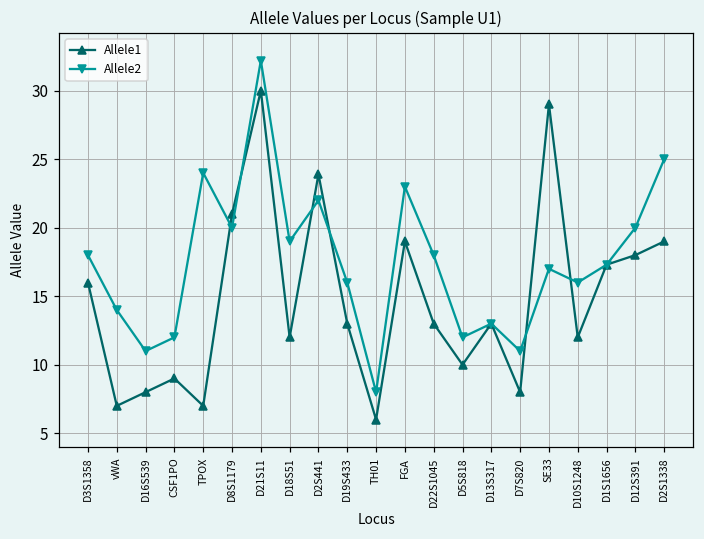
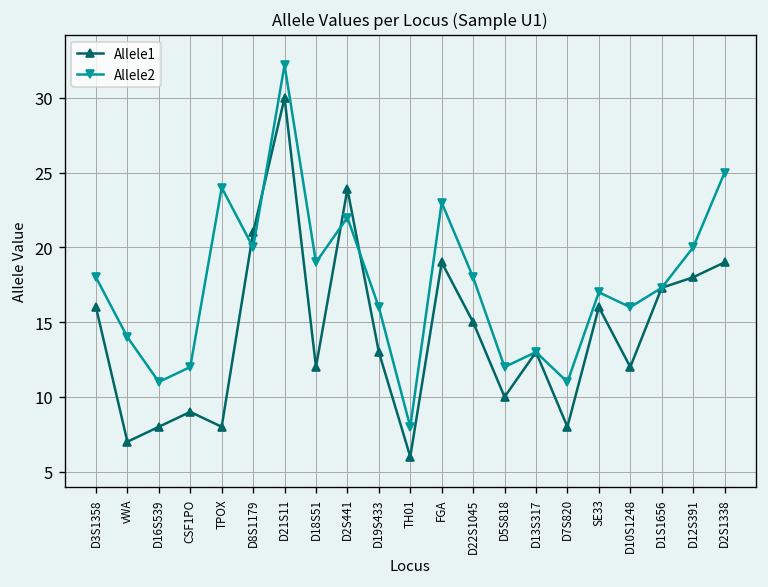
  {
    "Allele1": {
      "D3S1358": 16,
      "vWA": 7,
      "D16S539": 8,
      "CSF1PO": 9,
-     "TPOX": 7,
+     "TPOX": 8,
      "D8S1179": 21,
      "D21S11": 30,
      "D18S51": 12,
      "D2S441": 24,
      "D19S433": 13,
      "TH01": 6,
      "FGA": 19,
-     "D22S1045": 13,
+     "D22S1045": 15,
      "D5S818": 10,
      "D7S820": 8,
-     "SE33": 29,
+     "SE33": 16,
      "D10S1248": 12,
      "D12S391": 18,
      "D2S1338": 19
    },
    "Allele2": {
      "D3S1358": 18,
      "vWA": 14,
      "D16S539": 11,
      "CSF1PO": 12,
      "TPOX": 24,
      "D8S1179": 20,
      "D21S11": 32,
      "D18S51": 19,
      "D2S441": 22,
      "D19S433": 16,
      "TH01": 8,
      "FGA": 23,
      "D22S1045": 18,
      "D5S818": 12,
      "D7S820": 11,
      "SE33": 17,
      "D10S1248": 16,
      "D12S391": 20,
      "D2S1338": 25
    }
  }
